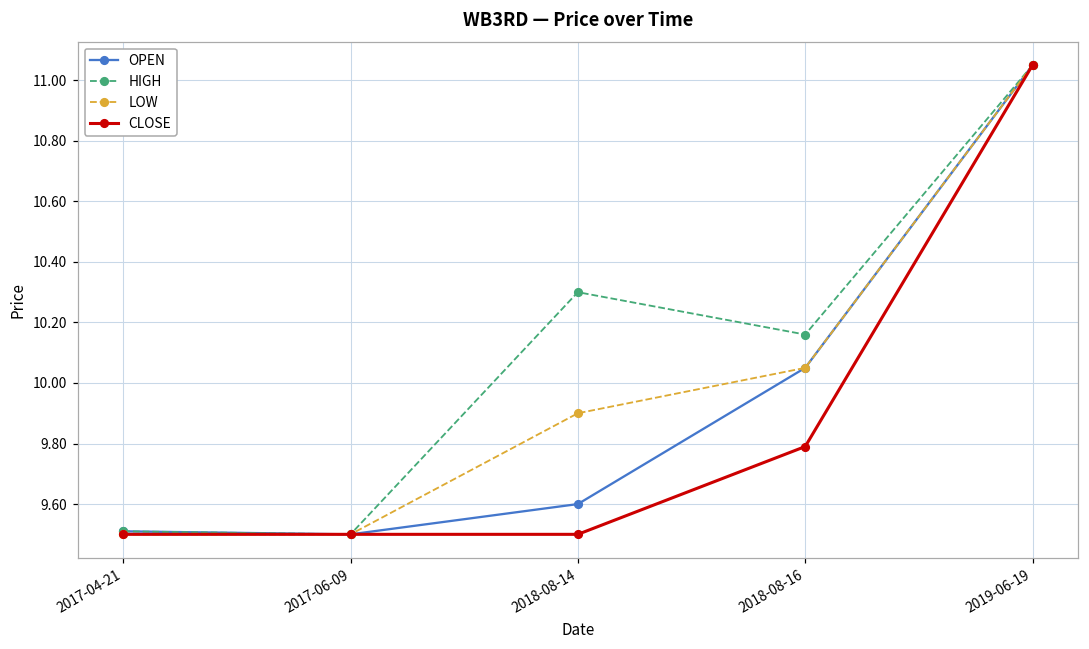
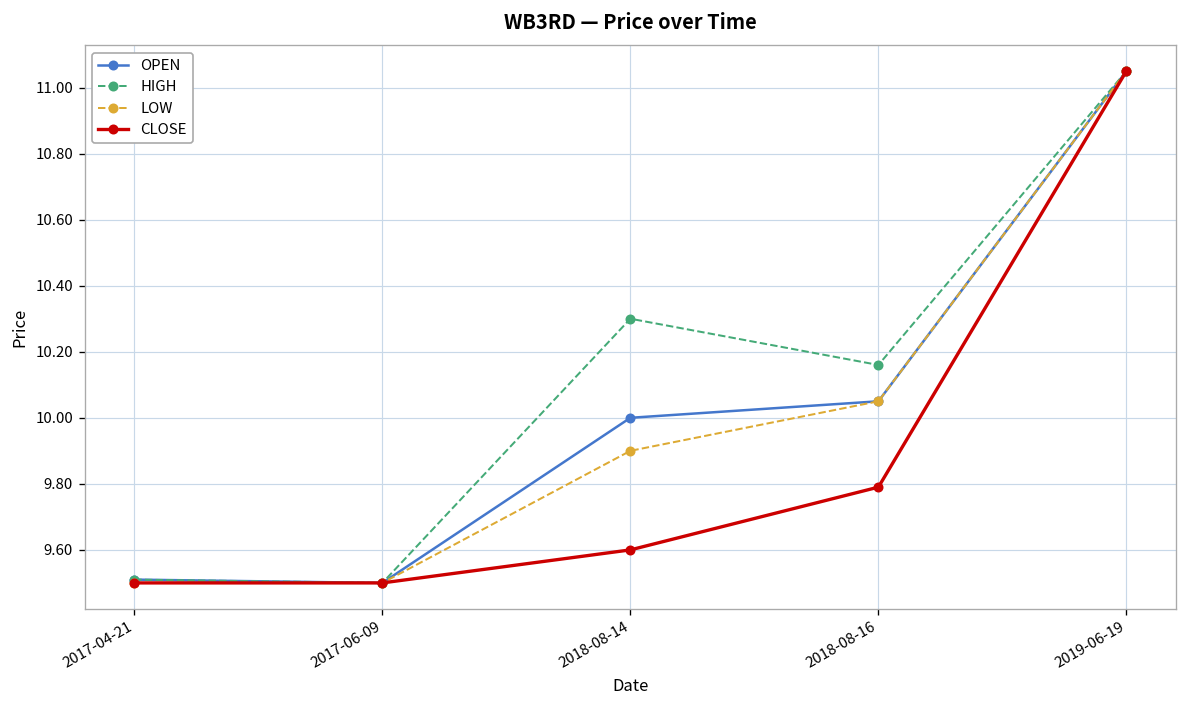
  {
    "OPEN": {
-     "2018-08-14": 9.6
+     "2018-08-14": 10.0
    },
    "HIGH": {
      "2018-08-14": 10.3,
      "2018-08-16": 10.16
    },
    "LOW": {
      "2018-08-14": 9.9
    },
    "CLOSE": {
-     "2018-08-14": 9.5,
+     "2018-08-14": 9.6,
      "2018-08-16": 9.79
    }
  }
